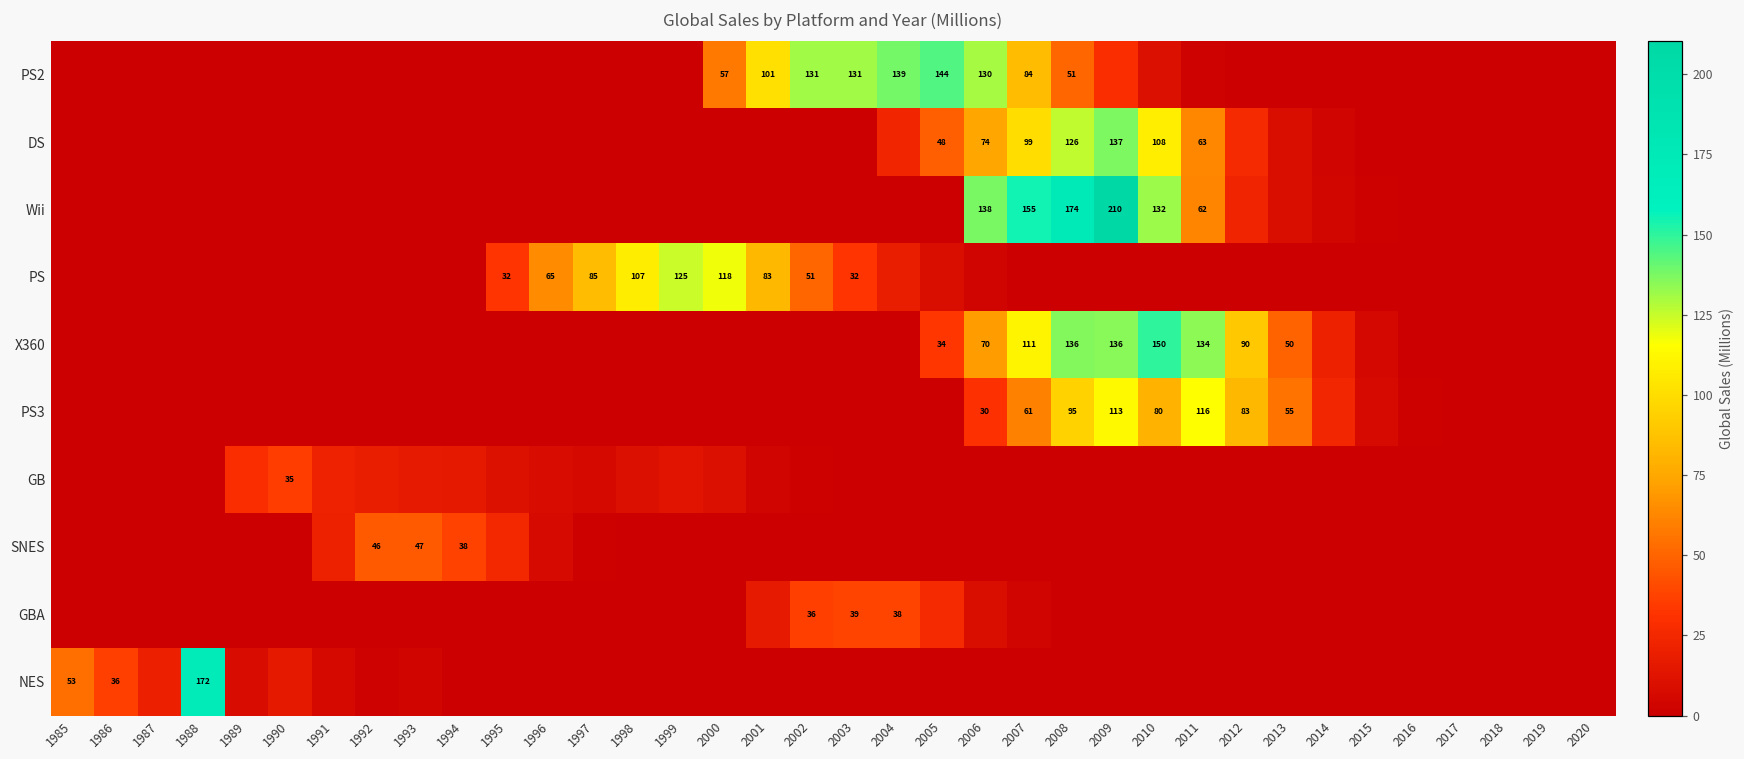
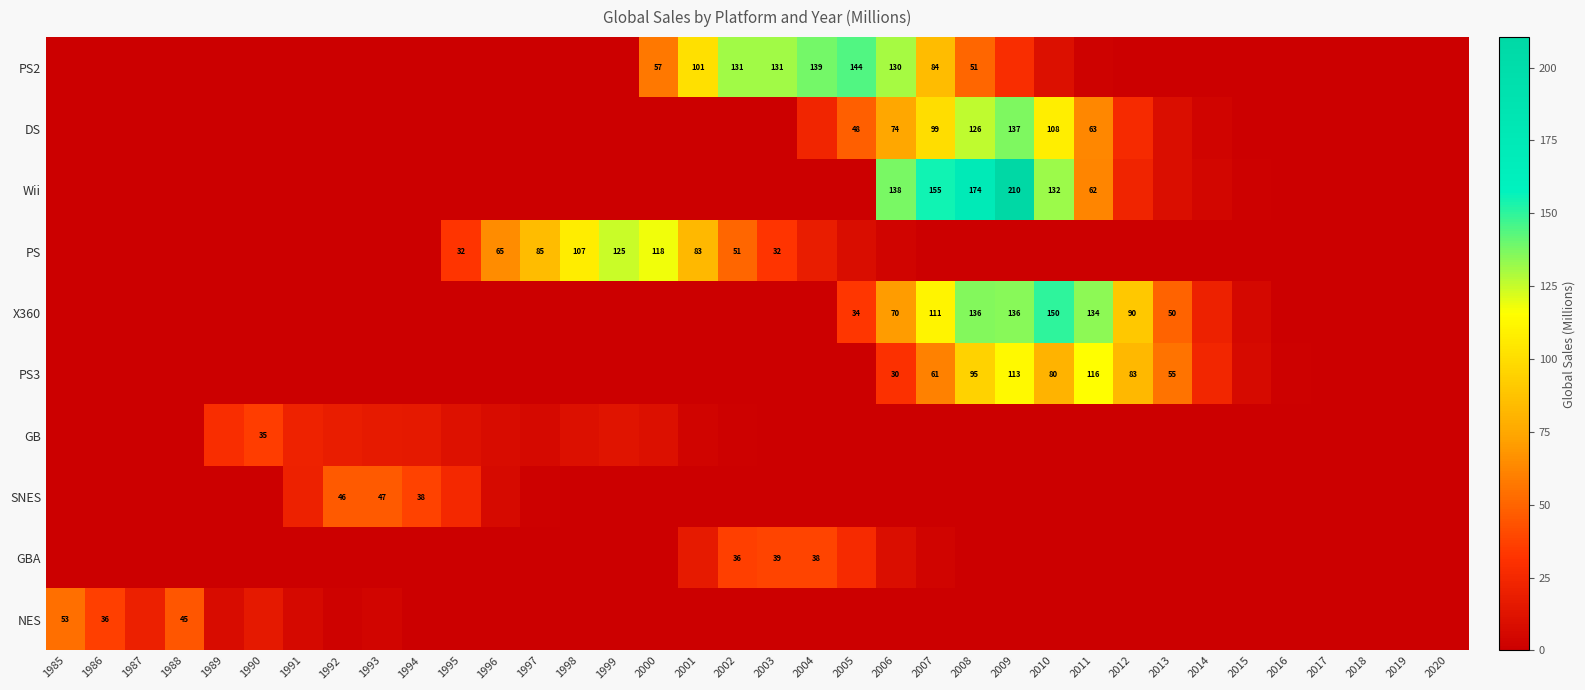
  {
    "PS2": {
      "2000": 57,
      "2001": 101,
      "2002": 131,
      "2003": 131,
      "2004": 139,
      "2005": 144,
      "2006": 130,
      "2007": 84,
      "2008": 51
    },
    "DS": {
      "2005": 48,
      "2006": 74,
      "2007": 99,
      "2008": 126,
      "2009": 137,
      "2010": 108,
      "2011": 63
    },
    "Wii": {
      "2006": 138,
      "2007": 155,
      "2008": 174,
      "2009": 210,
      "2010": 132,
      "2011": 62
    },
    "PS": {
      "1995": 32,
      "1996": 65,
      "1997": 85,
      "1998": 107,
      "1999": 125,
      "2000": 118,
      "2001": 83,
      "2002": 51,
      "2003": 32
    },
    "X360": {
      "2005": 34,
      "2006": 70,
      "2007": 111,
      "2008": 136,
      "2009": 136,
      "2010": 150,
      "2011": 134,
      "2012": 90,
      "2013": 50
    },
    "PS3": {
      "2006": 30,
      "2007": 61,
      "2008": 95,
      "2009": 113,
      "2010": 80,
      "2011": 116,
      "2012": 83,
      "2013": 55
    },
    "GB": {
      "1990": 35
    },
    "SNES": {
      "1992": 46,
      "1993": 47,
      "1994": 38
    },
    "GBA": {
      "2002": 36,
      "2003": 39,
      "2004": 38
    },
    "NES": {
      "1985": 53,
      "1986": 36,
-     "1988": 172
+     "1988": 45
    }
  }
